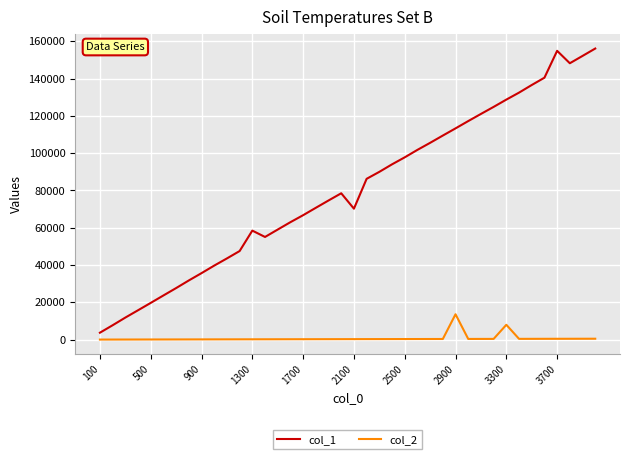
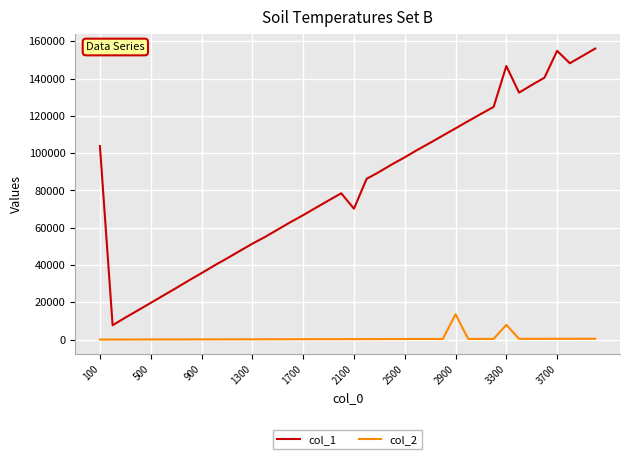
  {
    "col_1": {
-     "100": 4000,
+     "100": 104000,
      "500": 20000,
      "900": 36000,
-     "1300": 58000,
+     "1300": 51000,
      "1700": 67000,
      "2100": 70000,
      "2500": 98000,
      "2900": 113000,
-     "3300": 129000,
+     "3300": 147000,
      "3700": 155000
    },
    "col_2": {
      "100": 0,
      "500": 0,
      "900": 0,
      "1300": 0,
      "1700": 0,
      "2100": 0,
      "2500": 0,
      "2900": 14000,
      "3300": 8000,
      "3700": 0
    }
  }
